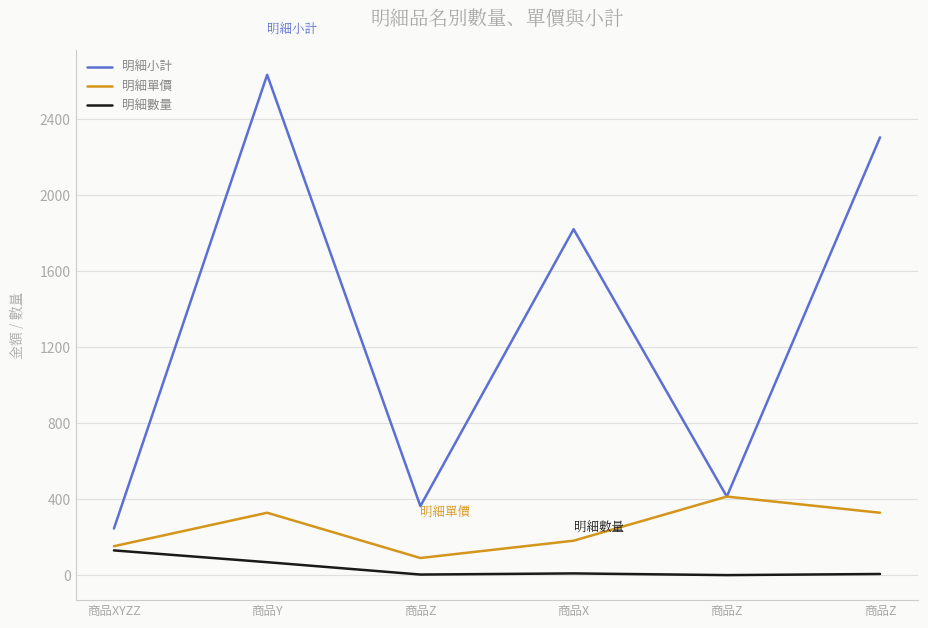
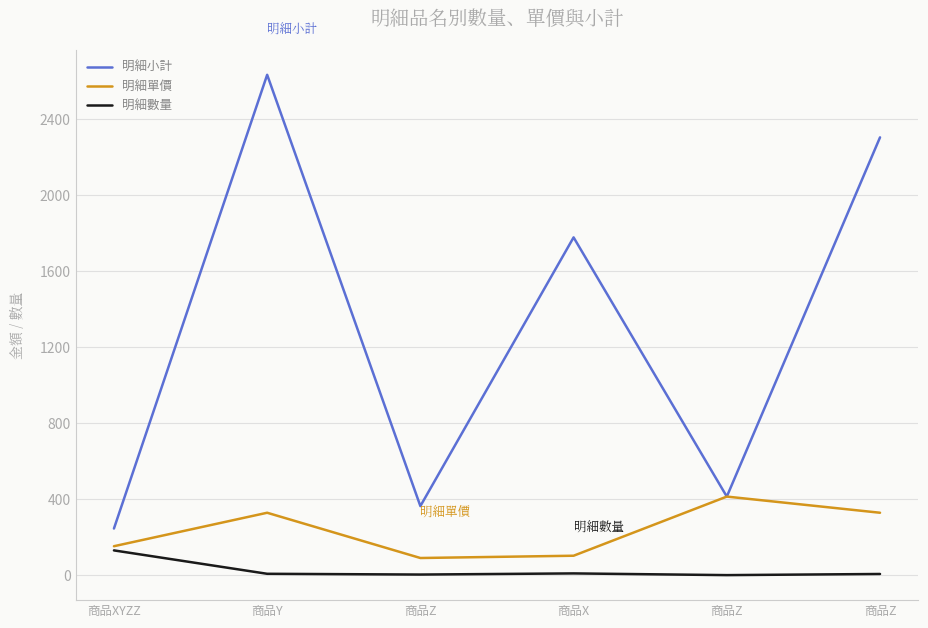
  {
    "明細小計": {
      "商品XYZZ": 250,
      "商品Y": 2630,
-     "商品X": 1820
+     "商品X": 1780
    },
    "明細單價": {
      "商品XYZZ": 150,
      "商品Y": 330,
-     "商品X": 180
+     "商品X": 100
    },
    "明細數量": {
      "商品XYZZ": 130,
-     "商品Y": 70,
+     "商品Y": 10,
      "商品X": 10
    }
  }
